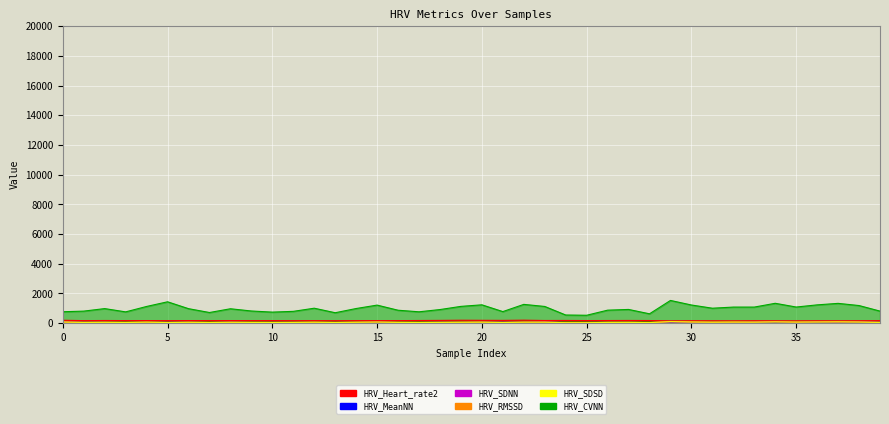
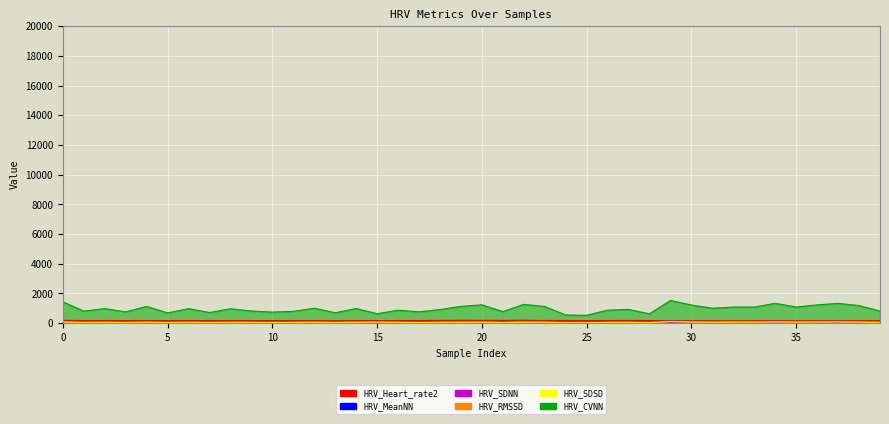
  {
    "HRV_CVNN": {
-     "0": 800,
-     "5": 1400,
+     "0": 1400,
+     "5": 700,
      "10": 700,
-     "15": 1200,
+     "15": 600,
      "20": 1200,
      "25": 500,
      "30": 1200,
      "35": 1100
    }
  }
